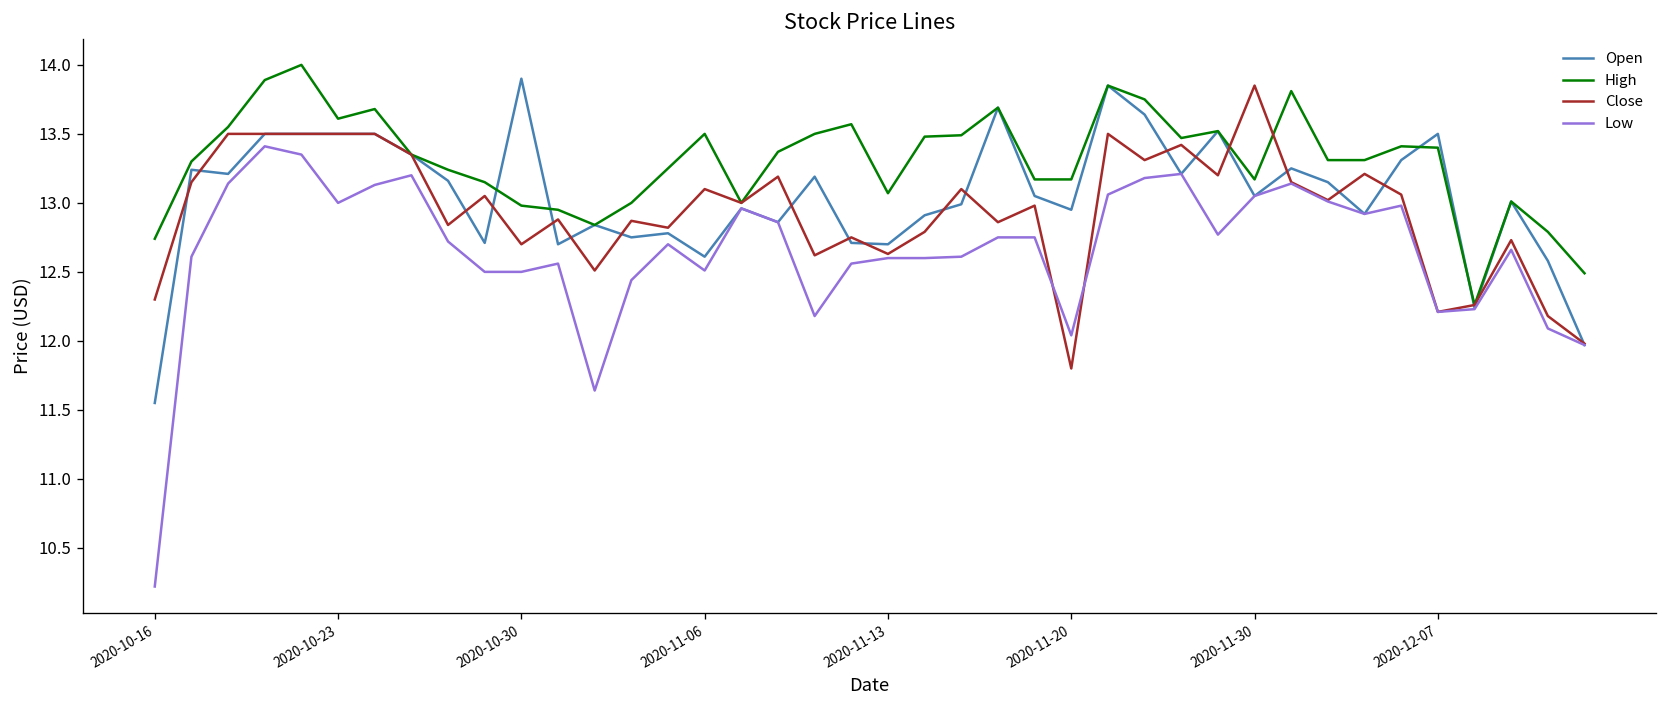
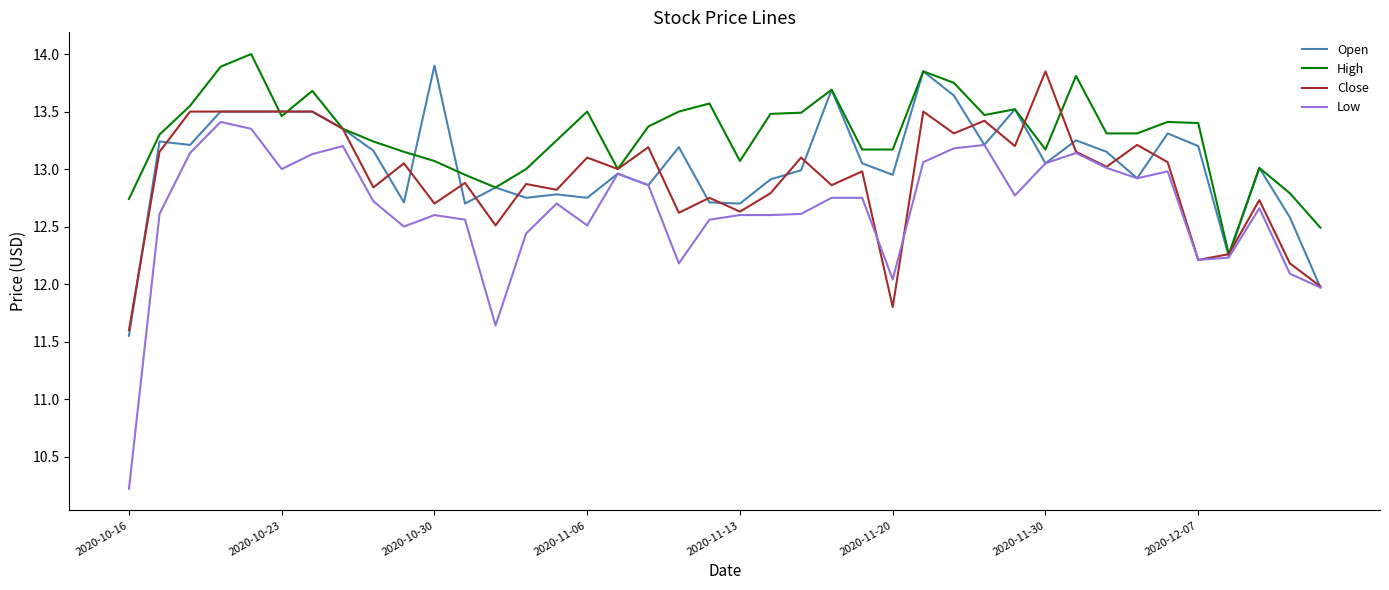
  {
    "Open": {
      "2020-10-16": 11.55,
      "2020-10-30": 13.90,
-     "2020-11-06": 12.61,
+     "2020-11-06": 12.75,
      "2020-11-13": 12.70,
      "2020-11-20": 12.95,
-     "2020-12-07": 13.5
+     "2020-12-07": 13.2
    },
    "High": {
      "2020-10-16": 12.74,
-     "2020-10-23": 13.61,
-     "2020-10-30": 12.98,
+     "2020-10-23": 13.46,
+     "2020-10-30": 13.07,
      "2020-11-06": 13.50,
      "2020-11-13": 13.07,
      "2020-11-20": 13.17,
      "2020-11-30": 13.17,
      "2020-12-07": 13.40
    },
    "Close": {
-     "2020-10-16": 12.3,
+     "2020-10-16": 11.6,
      "2020-10-30": 12.7,
      "2020-11-06": 13.1,
      "2020-11-13": 12.63,
      "2020-11-20": 11.8,
      "2020-11-30": 13.85
    },
    "Low": {
      "2020-10-16": 10.2,
      "2020-10-23": 13.0,
-     "2020-10-30": 12.5,
+     "2020-10-30": 12.6,
      "2020-11-06": 12.5,
      "2020-11-13": 12.6,
      "2020-11-20": 12.04
    }
  }
